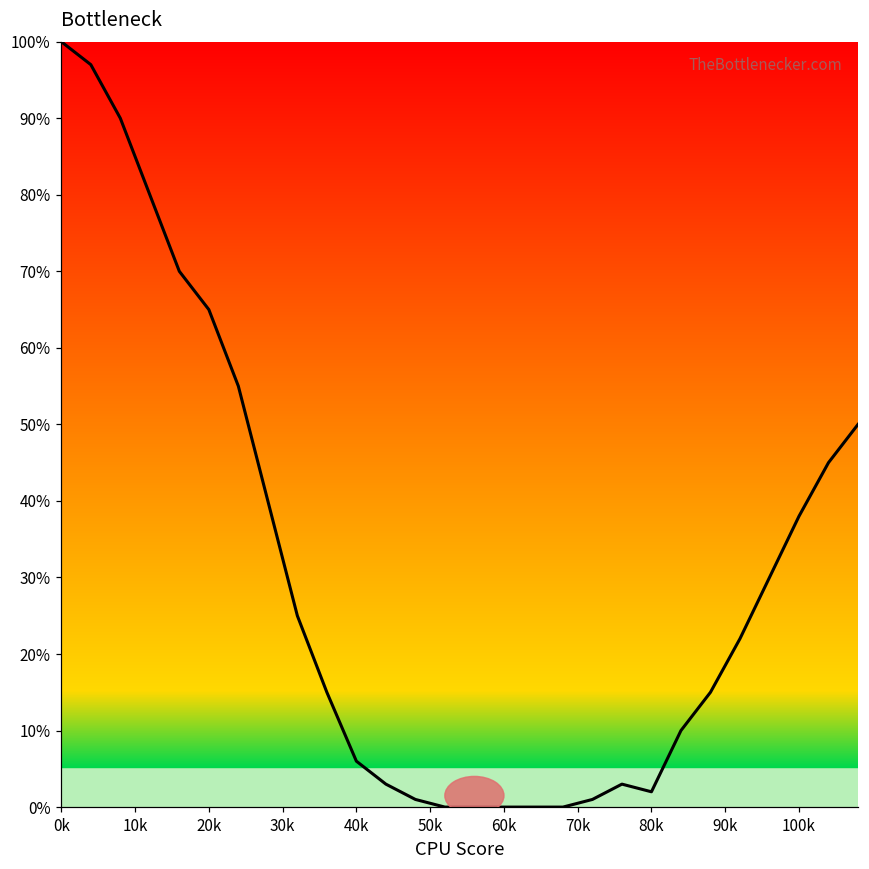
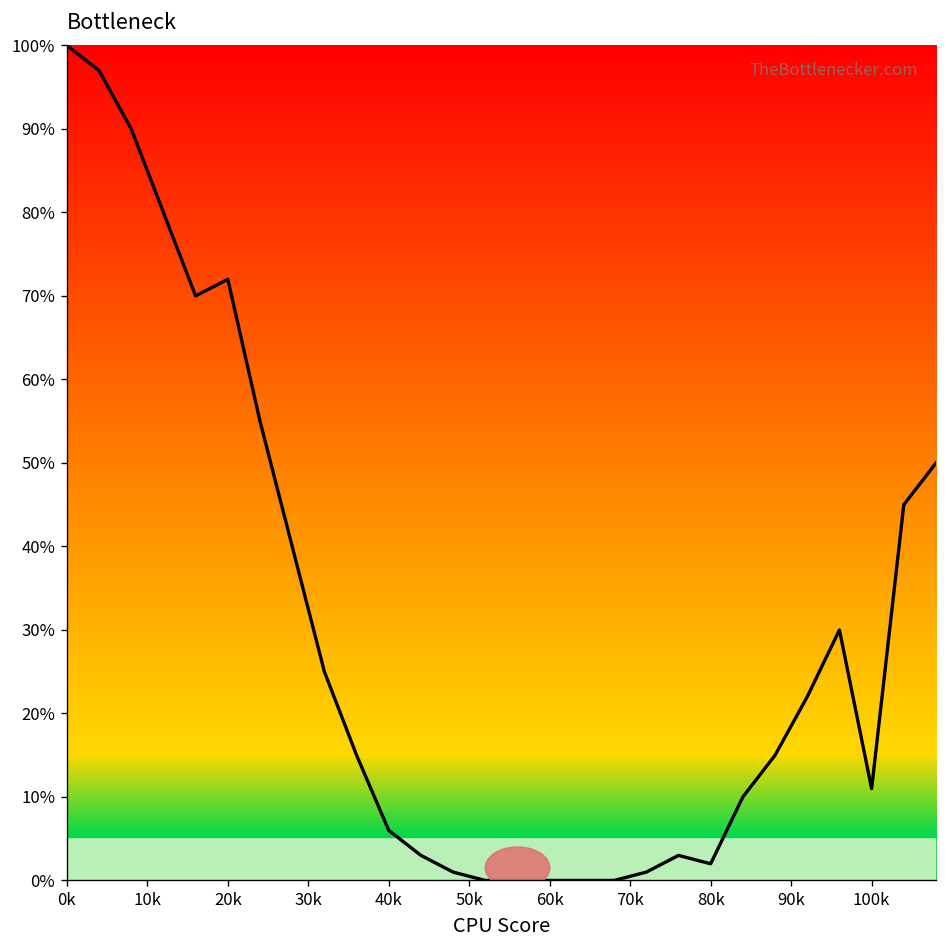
  {
    "0k": "100%",
-   "20k": "65%",
+   "20k": "72%",
    "40k": "6%",
-   "100k": "38%"
+   "100k": "11%"
  }
